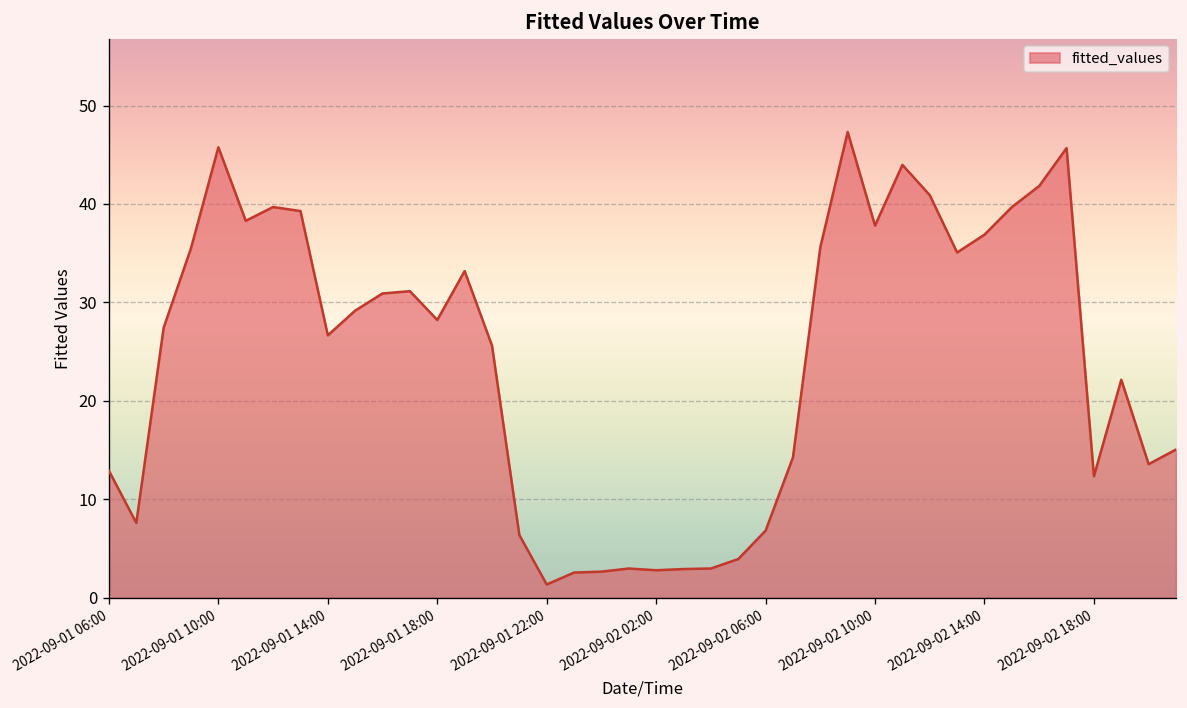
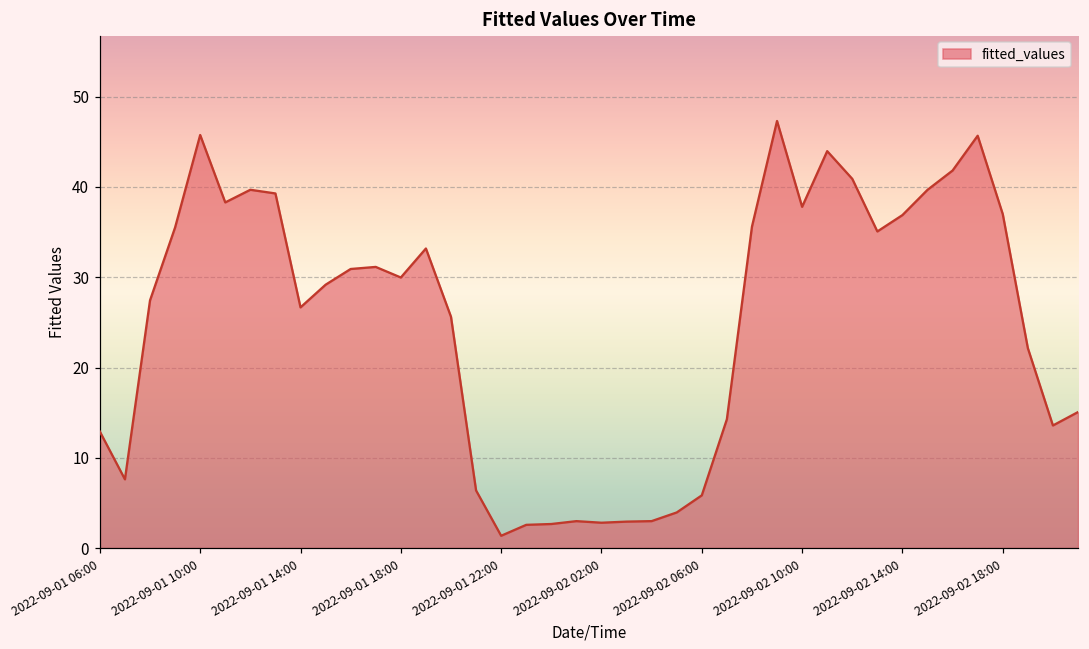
  {
    "2022-09-01 06:00": 13,
    "2022-09-01 10:00": 46,
    "2022-09-01 14:00": 27,
-   "2022-09-01 18:00": 28,
+   "2022-09-01 18:00": 30,
    "2022-09-01 22:00": 1,
    "2022-09-02 02:00": 3,
-   "2022-09-02 06:00": 7,
+   "2022-09-02 06:00": 6,
    "2022-09-02 10:00": 38,
    "2022-09-02 14:00": 37,
-   "2022-09-02 18:00": 12
+   "2022-09-02 18:00": 37
  }
